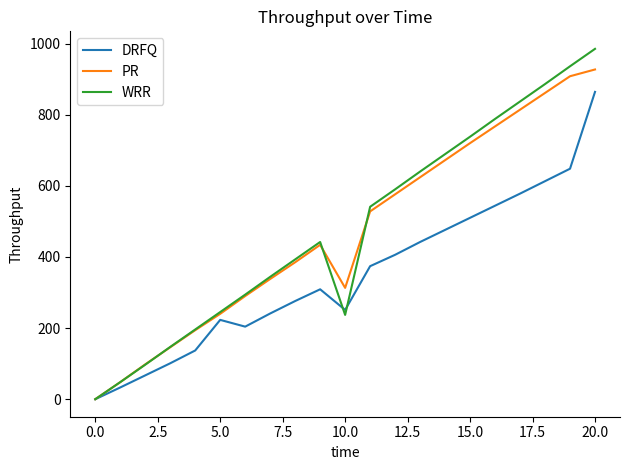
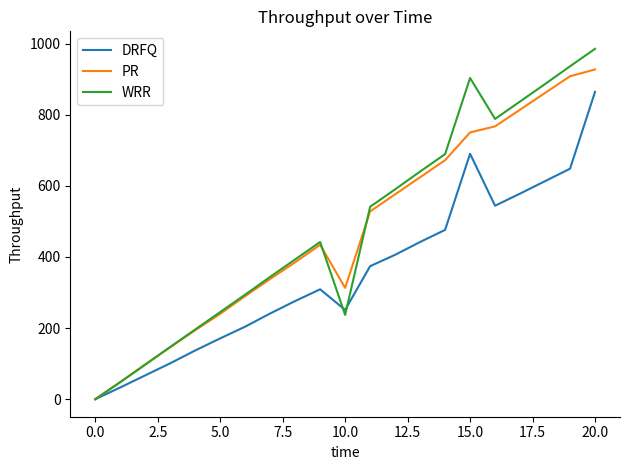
  {
    "DRFQ": {
-     "5.0": 220,
+     "5.0": 170,
      "10.0": 250,
-     "15.0": 510,
+     "15.0": 690,
      "20.0": 860
    },
    "PR": {
      "10.0": 310,
-     "15.0": 720,
+     "15.0": 750,
      "20.0": 930
    },
    "WRR": {
      "10.0": 240,
-     "15.0": 740,
+     "15.0": 900,
      "20.0": 990
    }
  }
